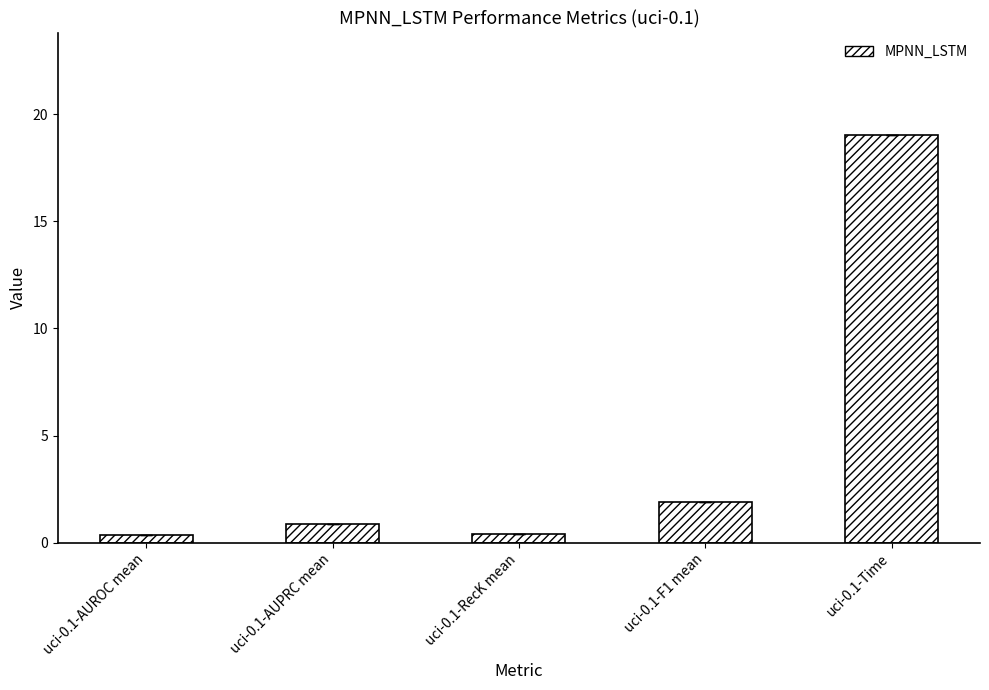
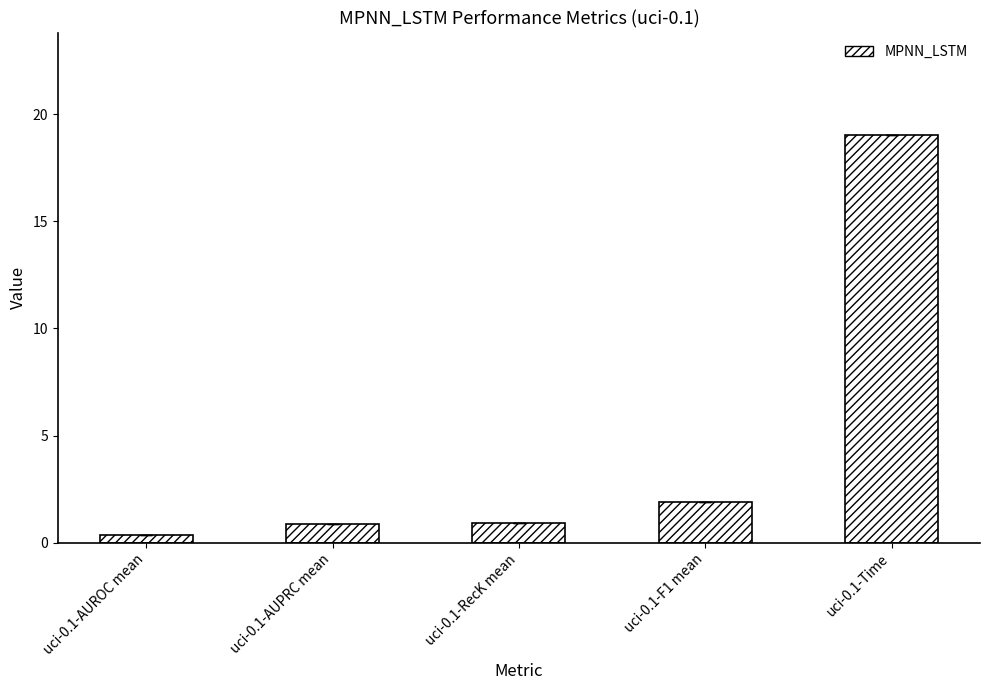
  {
    "uci-0.1-AUROC mean": 0.4,
    "uci-0.1-AUPRC mean": 0.9,
-   "uci-0.1-RecK mean": 0.4,
+   "uci-0.1-RecK mean": 0.9,
    "uci-0.1-F1 mean": 1.9,
    "uci-0.1-Time": 19.0
  }
